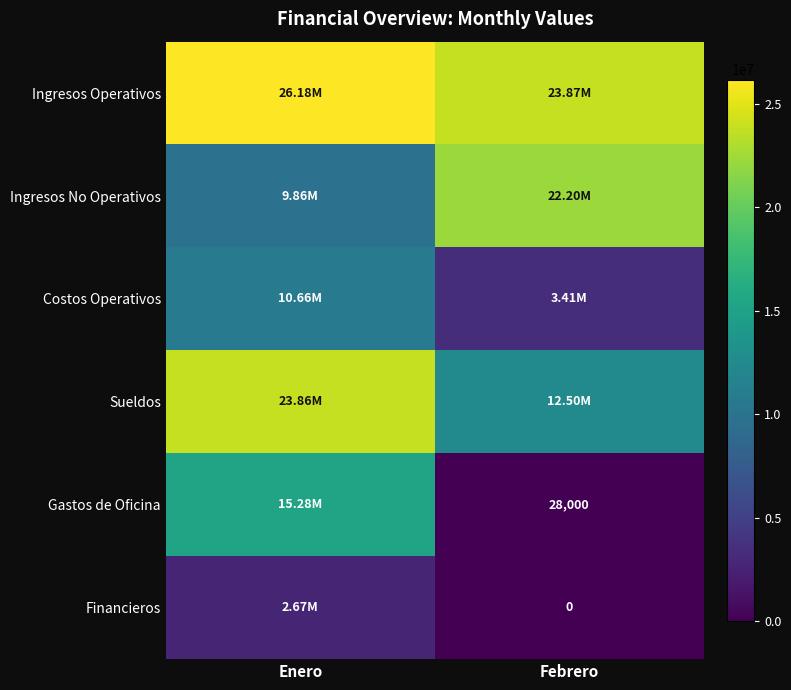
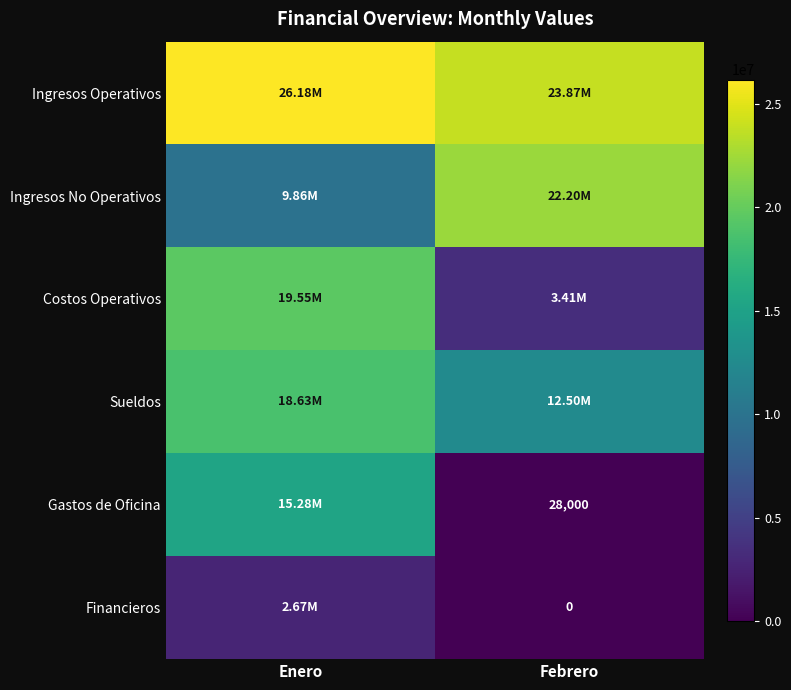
  {
    "Ingresos Operativos": {
      "Enero": "26.18M",
      "Febrero": "23.87M"
    },
    "Ingresos No Operativos": {
      "Enero": "9.86M",
      "Febrero": "22.20M"
    },
    "Costos Operativos": {
-     "Enero": "10.66M",
+     "Enero": "19.55M",
      "Febrero": "3.41M"
    },
    "Sueldos": {
-     "Enero": "23.86M",
+     "Enero": "18.63M",
      "Febrero": "12.50M"
    },
    "Gastos de Oficina": {
      "Enero": "15.28M",
      "Febrero": "28,000"
    },
    "Financieros": {
      "Enero": "2.67M",
      "Febrero": "0"
    }
  }
